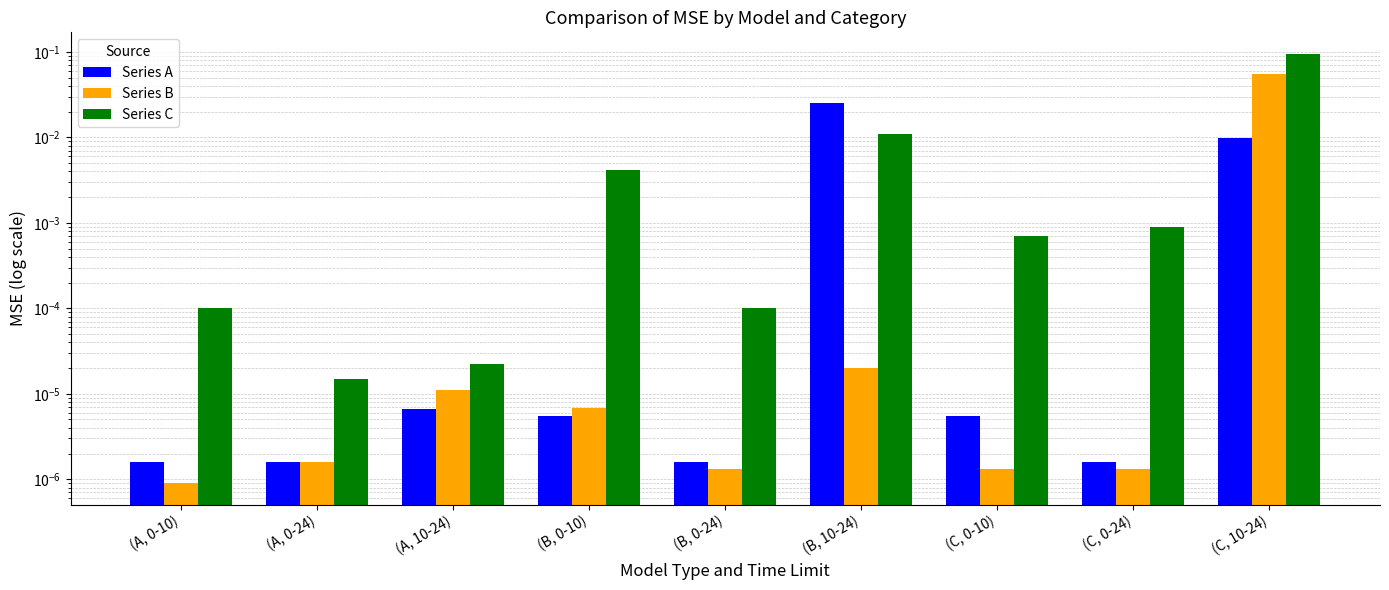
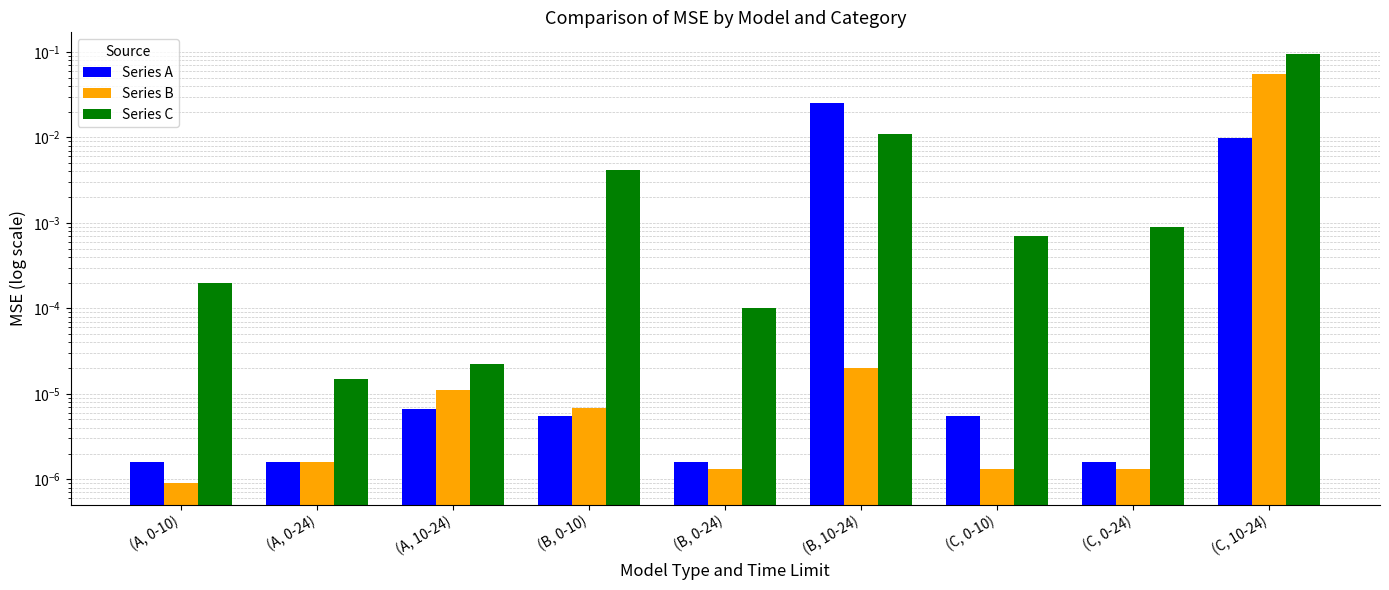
  {
    "Series A": {
      "(A, 0-10)": 0.0000016,
      "(A, 0-24)": 0.0000016,
      "(A, 10-24)": 0.000007,
      "(B, 0-10)": 0.000006,
      "(B, 0-24)": 0.0000016,
      "(B, 10-24)": 0.025,
      "(C, 0-10)": 0.000006,
      "(C, 0-24)": 0.0000016,
      "(C, 10-24)": 0.010
    },
    "Series B": {
      "(A, 0-10)": 0.0000009,
      "(A, 0-24)": 0.0000016,
      "(A, 10-24)": 0.000011,
      "(B, 0-10)": 0.000007,
      "(B, 0-24)": 0.0000013,
      "(B, 10-24)": 0.000020,
      "(C, 0-10)": 0.0000013,
      "(C, 0-24)": 0.0000013,
      "(C, 10-24)": 0.05
    },
    "Series C": {
-     "(A, 0-10)": 0.0001,
+     "(A, 0-10)": 0.0002,
      "(A, 0-24)": 0.000015,
      "(A, 10-24)": 0.000022,
      "(B, 0-10)": 0.004,
      "(B, 0-24)": 0.0001,
      "(B, 10-24)": 0.011,
      "(C, 0-10)": 0.0007,
      "(C, 0-24)": 0.0009,
      "(C, 10-24)": 0.10
    }
  }
